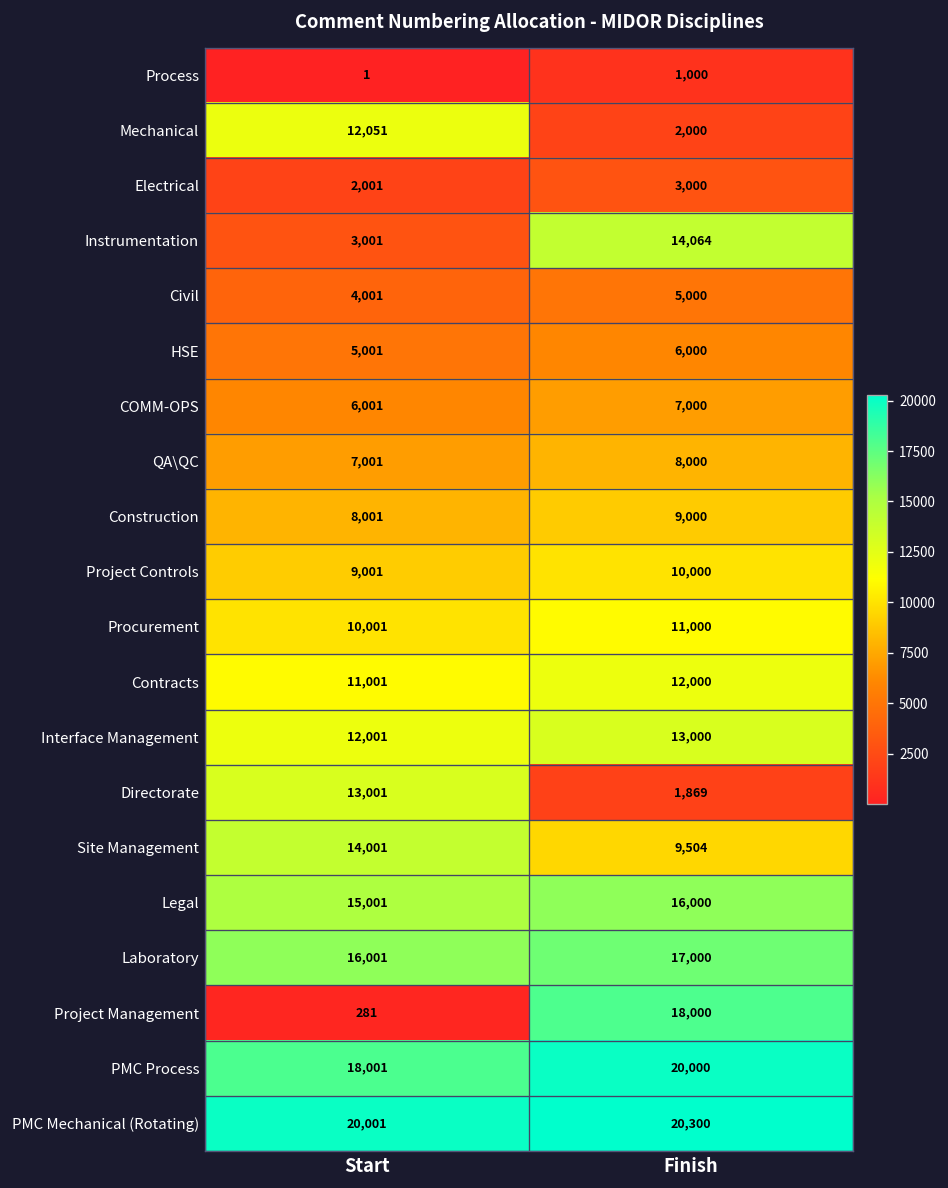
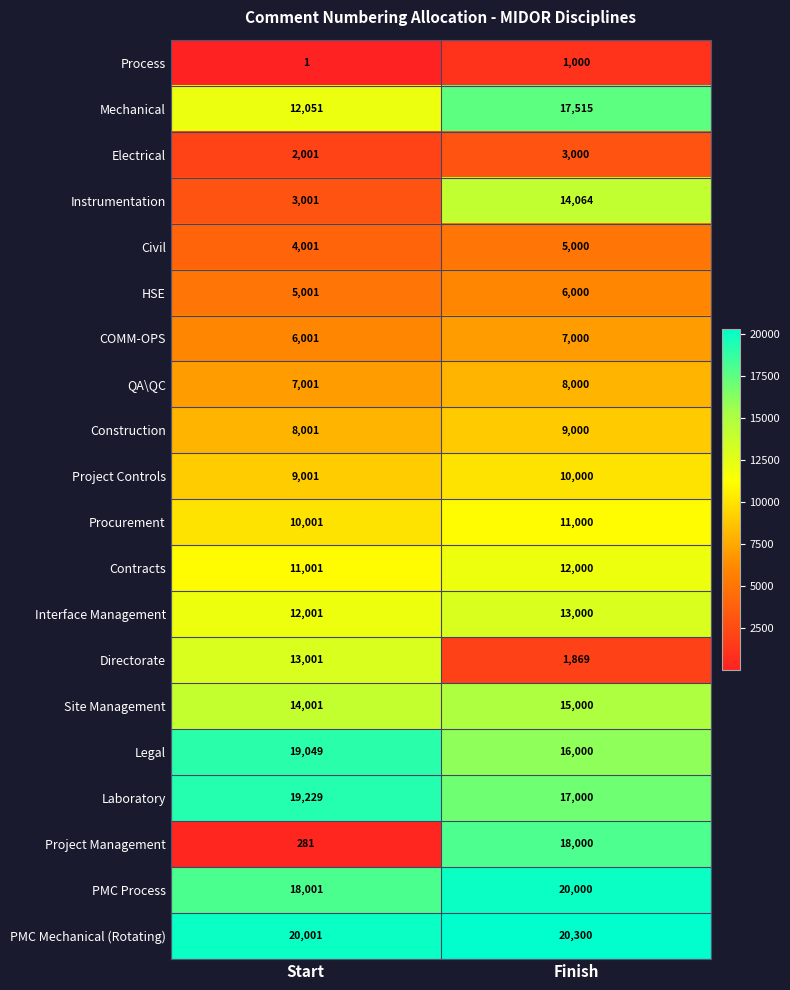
  {
    "Process": {
      "Start": "1",
      "Finish": "1,000"
    },
    "Mechanical": {
      "Start": "12,051",
-     "Finish": "2,000"
+     "Finish": "17,515"
    },
    "Electrical": {
      "Start": "2,001",
      "Finish": "3,000"
    },
    "Instrumentation": {
      "Start": "3,001",
      "Finish": "14,064"
    },
    "Civil": {
      "Start": "4,001",
      "Finish": "5,000"
    },
    "HSE": {
      "Start": "5,001",
      "Finish": "6,000"
    },
    "COMM-OPS": {
      "Start": "6,001",
      "Finish": "7,000"
    },
    "QA\\QC": {
      "Start": "7,001",
      "Finish": "8,000"
    },
    "Construction": {
      "Start": "8,001",
      "Finish": "9,000"
    },
    "Project Controls": {
      "Start": "9,001",
      "Finish": "10,000"
    },
    "Procurement": {
      "Start": "10,001",
      "Finish": "11,000"
    },
    "Contracts": {
      "Start": "11,001",
      "Finish": "12,000"
    },
    "Interface Management": {
      "Start": "12,001",
      "Finish": "13,000"
    },
    "Directorate": {
      "Start": "13,001",
      "Finish": "1,869"
    },
    "Site Management": {
      "Start": "14,001",
-     "Finish": "9,504"
+     "Finish": "15,000"
    },
    "Legal": {
-     "Start": "15,001",
+     "Start": "19,049",
      "Finish": "16,000"
    },
    "Laboratory": {
-     "Start": "16,001",
+     "Start": "19,229",
      "Finish": "17,000"
    },
    "Project Management": {
      "Start": "281",
      "Finish": "18,000"
    },
    "PMC Process": {
      "Start": "18,001",
      "Finish": "20,000"
    },
    "PMC Mechanical (Rotating)": {
      "Start": "20,001",
      "Finish": "20,300"
    }
  }
